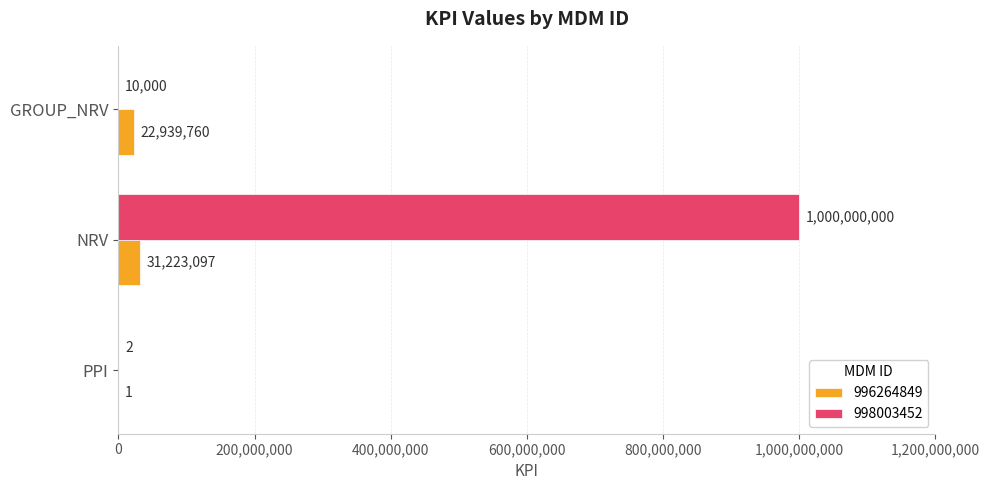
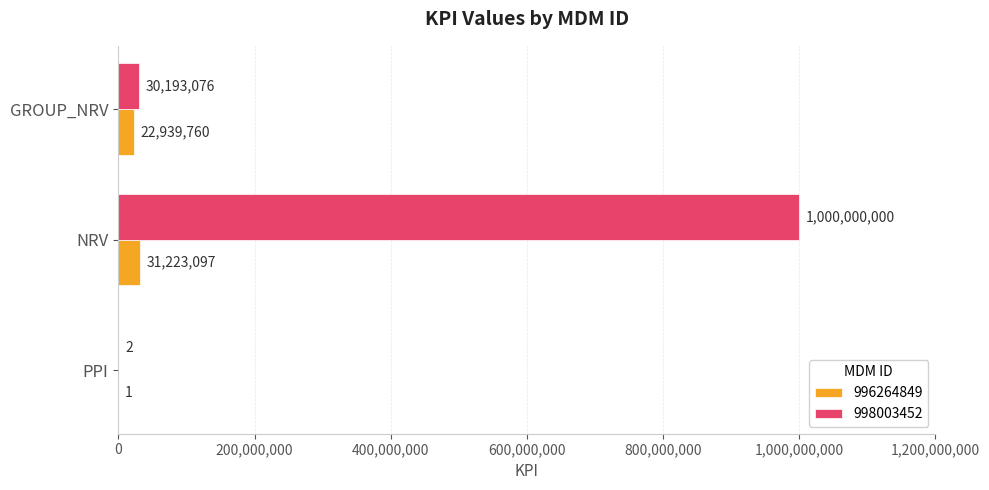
  {
    "996264849": {
      "GROUP_NRV": "22,939,760",
      "NRV": "31,223,097",
      "PPI": "1"
    },
    "998003452": {
-     "GROUP_NRV": "10,000",
+     "GROUP_NRV": "30,193,076",
      "NRV": "1,000,000,000",
      "PPI": "2"
    }
  }
